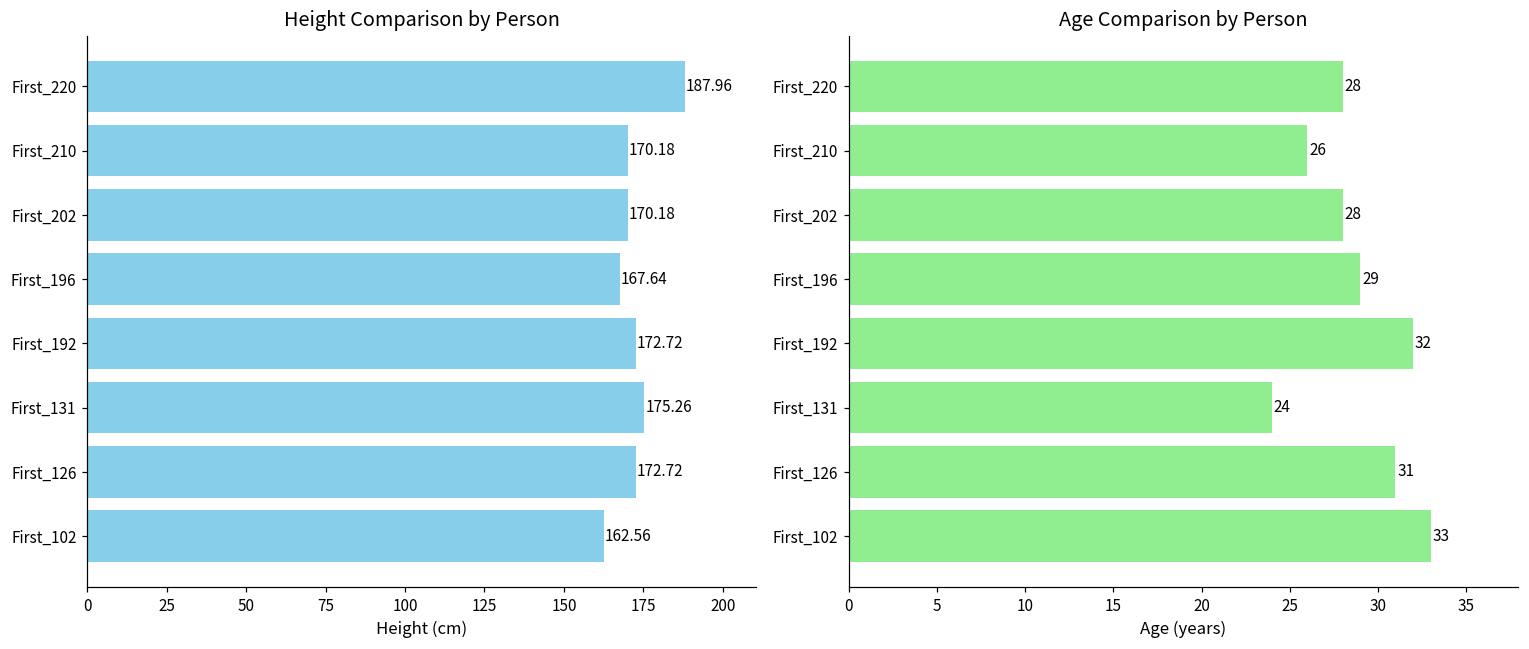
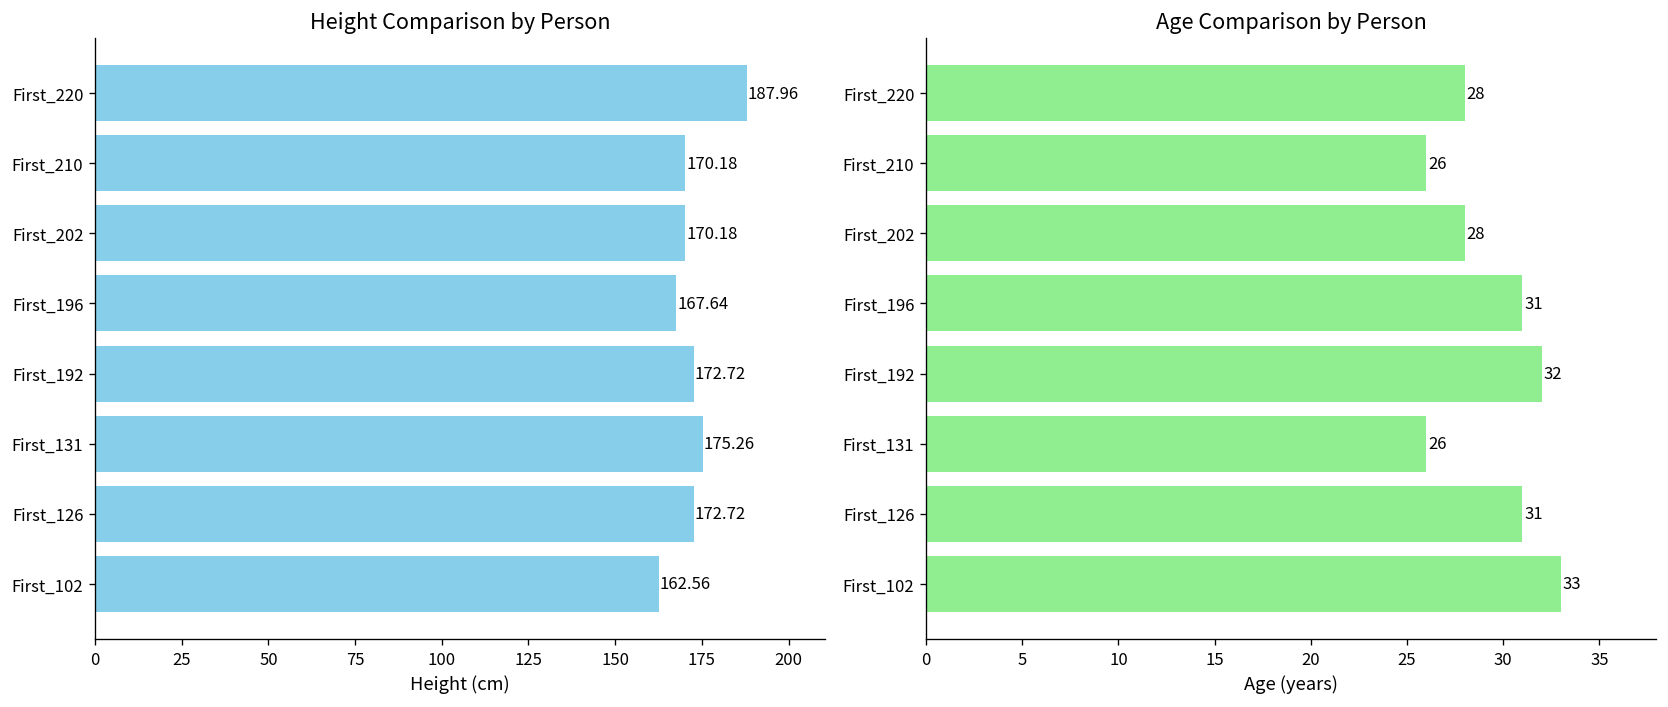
  {
    "Height Comparison by Person": {
      "First_220": 187.96,
      "First_210": 170.18,
      "First_202": 170.18,
      "First_196": 167.64,
      "First_192": 172.72,
      "First_131": 175.26,
      "First_126": 172.72,
      "First_102": 162.56
    },
    "Age Comparison by Person": {
      "First_220": 28,
      "First_210": 26,
      "First_202": 28,
-     "First_196": 29,
+     "First_196": 31,
      "First_192": 32,
-     "First_131": 24,
+     "First_131": 26,
      "First_126": 31,
      "First_102": 33
    }
  }
